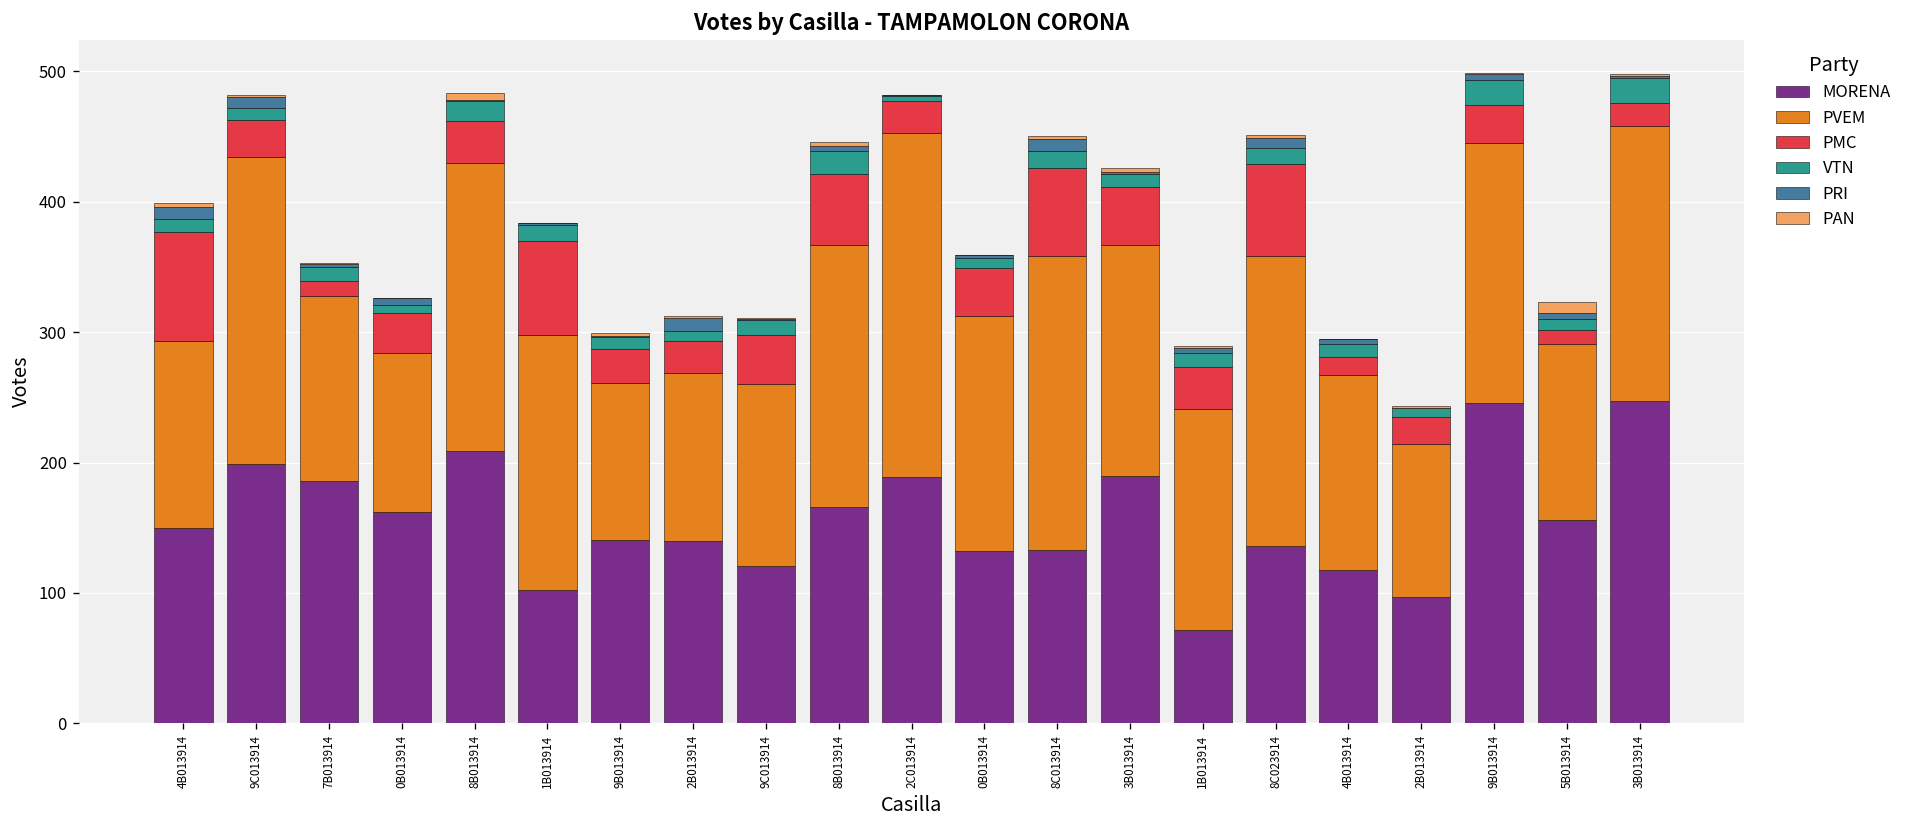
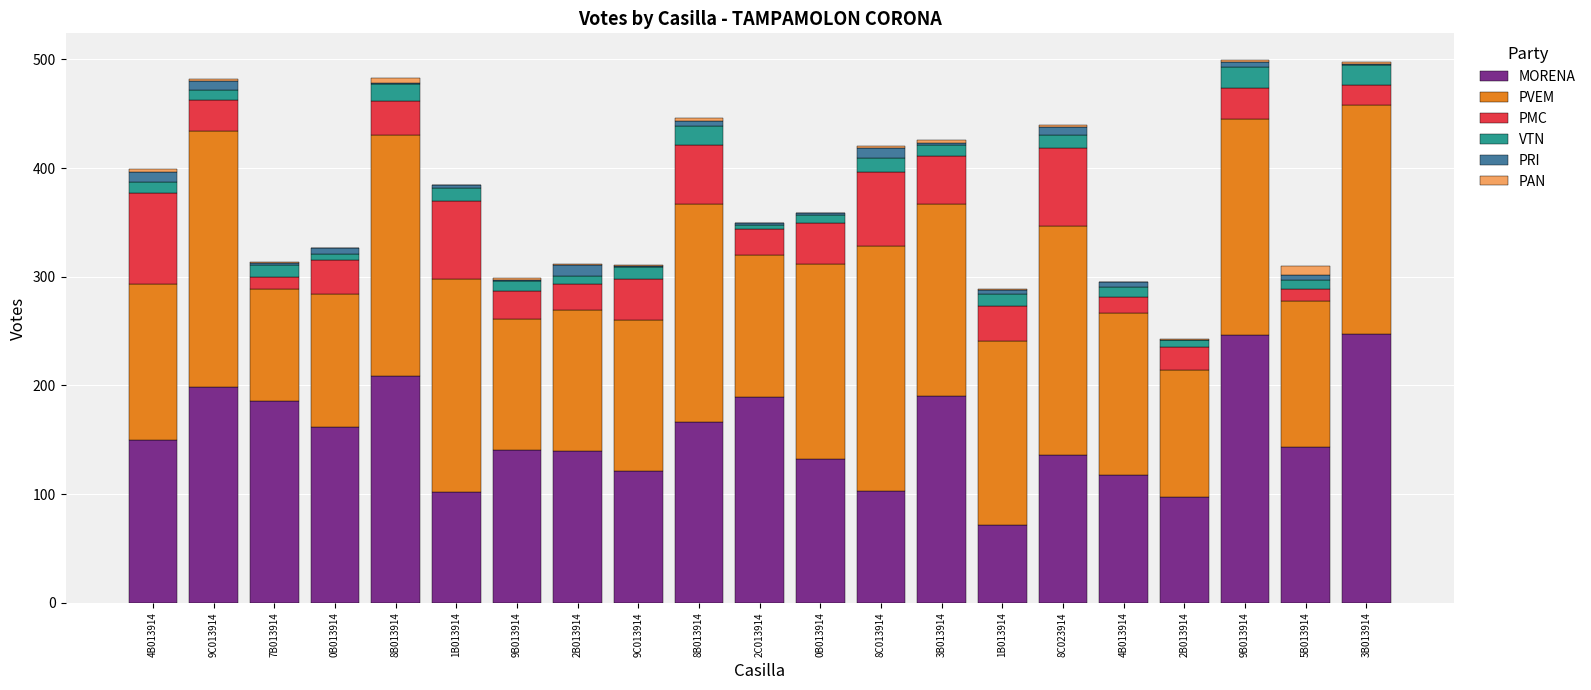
  {
    "MORENA": {
      "7B013914": 186,
      "2C013914": 189,
-     "8C013914": 133,
+     "8C013914": 103,
      "8C023914": 136,
-     "5B013914": 156
+     "5B013914": 143
    },
    "PVEM": {
-     "7B013914": 142,
-     "2C013914": 264,
+     "7B013914": 103,
+     "2C013914": 131,
      "8C013914": 225,
-     "8C023914": 222,
+     "8C023914": 211,
      "5B013914": 135
    },
    "PMC": {
      "7B013914": 11,
      "2C013914": 24,
      "8C013914": 68,
      "8C023914": 71,
      "5B013914": 11
    },
    "PAN": {
      "2C013914": 0,
      "5B013914": 8
    }
  }
